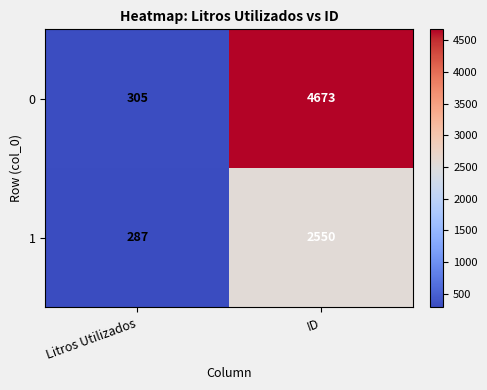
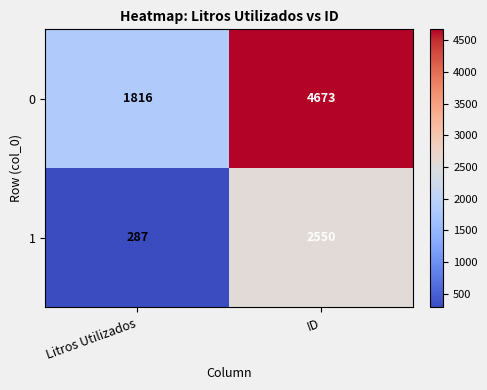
  {
    "0": {
-     "Litros Utilizados": 305,
+     "Litros Utilizados": 1816,
      "ID": 4673
    },
    "1": {
      "Litros Utilizados": 287
    }
  }
